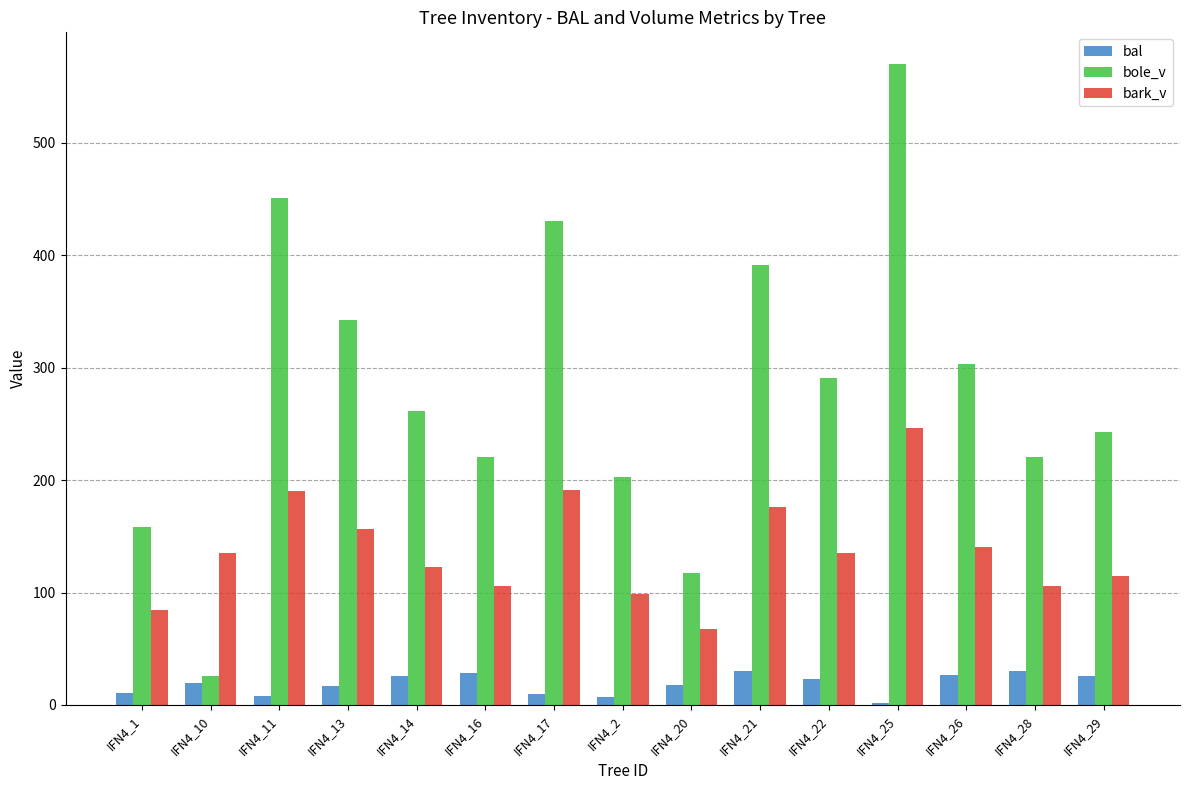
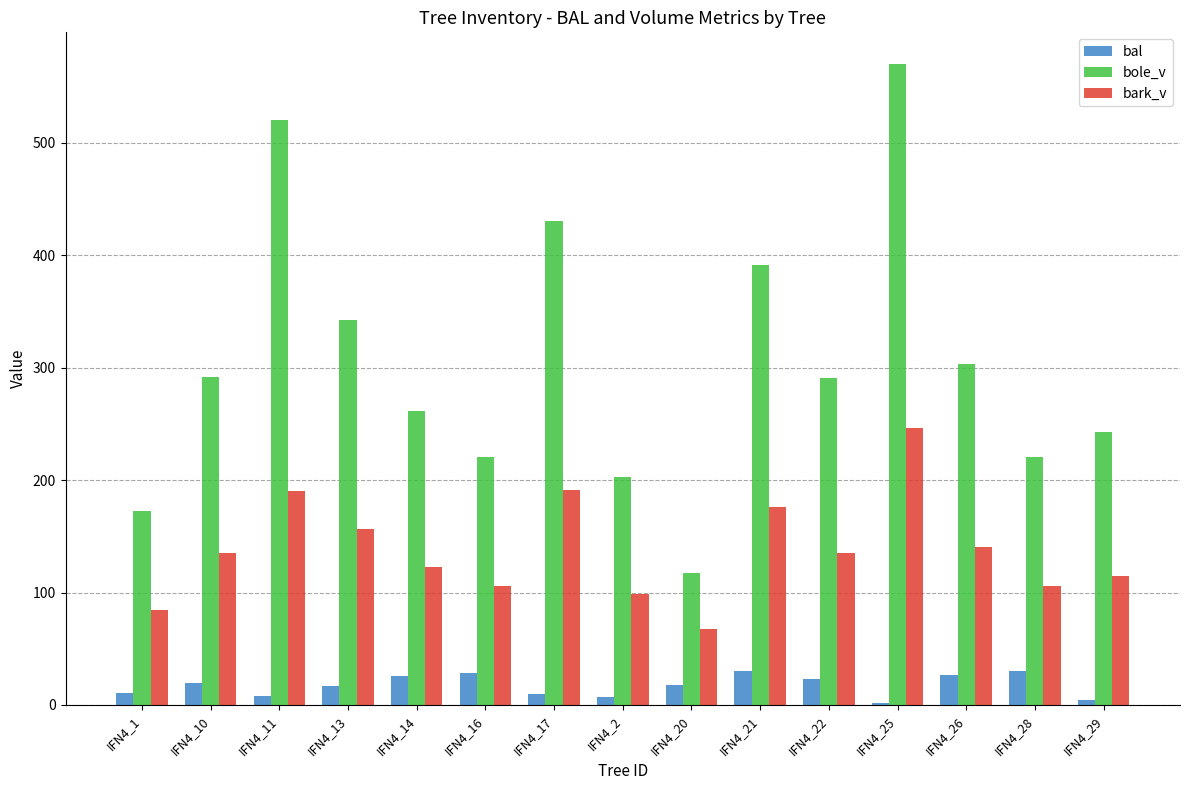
  {
    "bal": {
      "IFN4_1": 11,
      "IFN4_10": 19,
      "IFN4_11": 8,
      "IFN4_13": 17,
      "IFN4_14": 26,
      "IFN4_16": 28,
      "IFN4_17": 9,
      "IFN4_2": 7,
      "IFN4_20": 18,
      "IFN4_21": 30,
      "IFN4_22": 23,
      "IFN4_26": 27,
      "IFN4_28": 30,
-     "IFN4_29": 25
+     "IFN4_29": 5
    },
    "bole_v": {
-     "IFN4_1": 159,
-     "IFN4_10": 25,
-     "IFN4_11": 451,
+     "IFN4_1": 172,
+     "IFN4_10": 292,
+     "IFN4_11": 521,
      "IFN4_13": 342,
      "IFN4_14": 262,
      "IFN4_16": 221,
      "IFN4_17": 430,
      "IFN4_2": 203,
      "IFN4_20": 117,
      "IFN4_21": 391,
      "IFN4_22": 291,
      "IFN4_25": 570,
      "IFN4_26": 303,
      "IFN4_28": 221,
      "IFN4_29": 243
    },
    "bark_v": {
      "IFN4_1": 85,
      "IFN4_10": 136,
      "IFN4_11": 190,
      "IFN4_13": 156,
      "IFN4_14": 123,
      "IFN4_16": 105,
      "IFN4_17": 191,
      "IFN4_2": 98,
      "IFN4_20": 68,
      "IFN4_21": 176,
      "IFN4_22": 136,
      "IFN4_25": 246,
      "IFN4_26": 140,
      "IFN4_28": 106,
      "IFN4_29": 115
    }
  }
